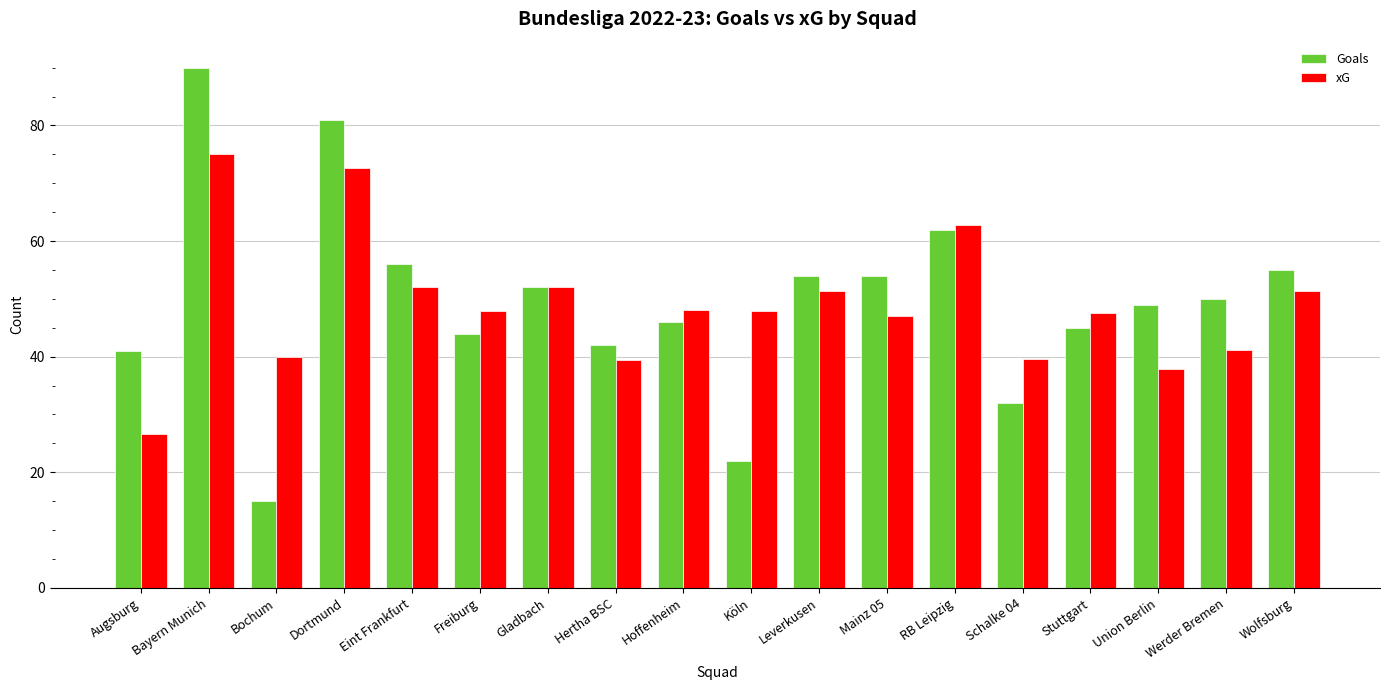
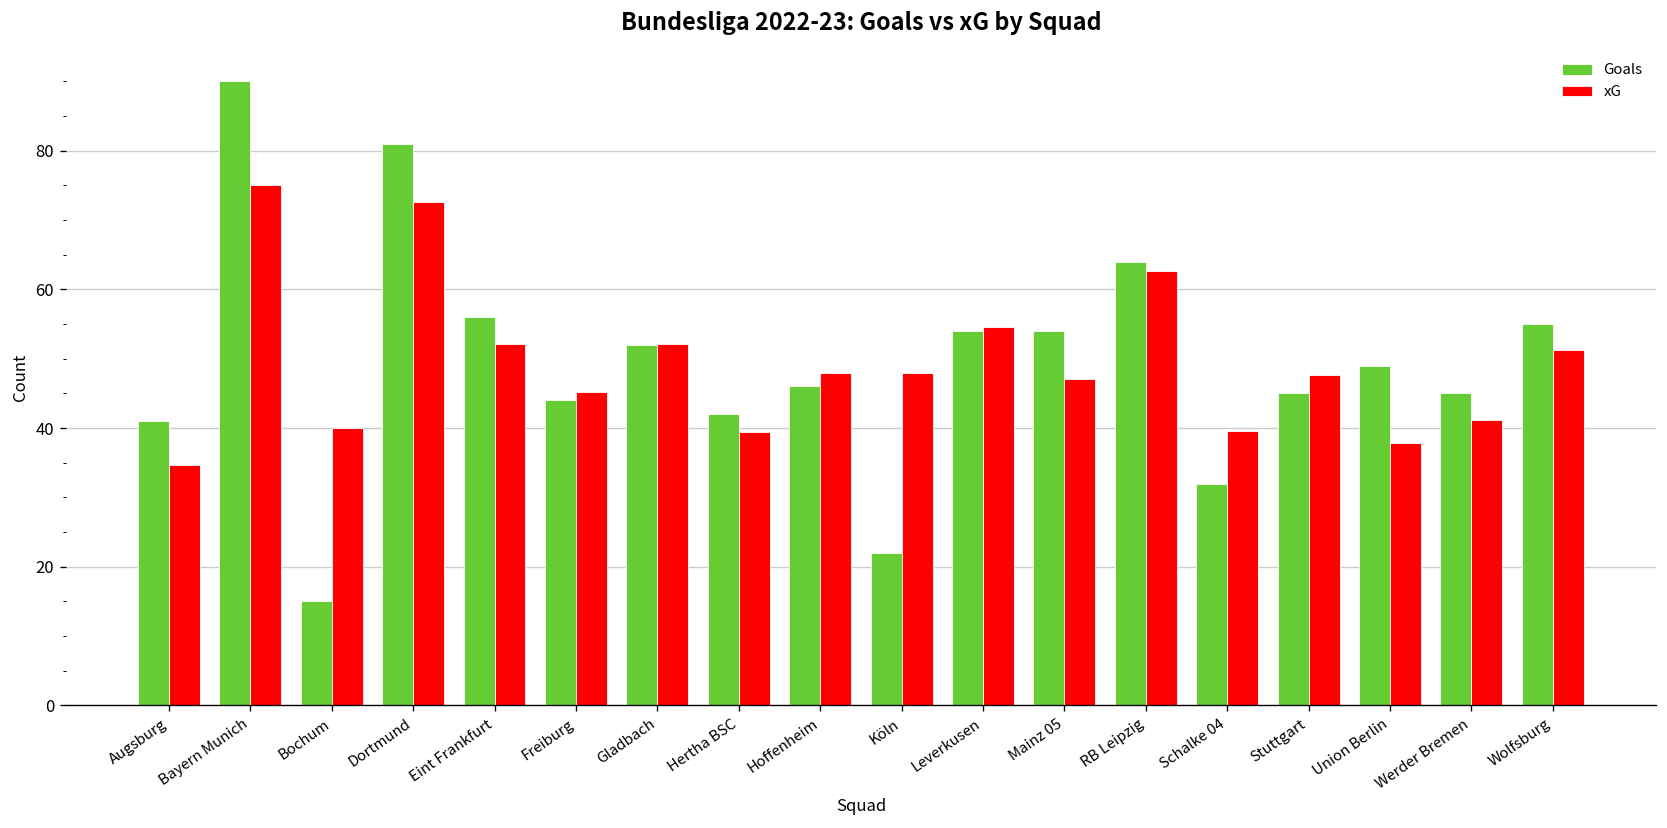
  {
    "Goals": {
      "Augsburg": 41,
      "Bayern Munich": 90,
      "Bochum": 15,
      "Dortmund": 81,
      "Eint Frankfurt": 56,
      "Freiburg": 44,
      "Gladbach": 52,
      "Hertha BSC": 42,
      "Hoffenheim": 46,
      "Köln": 22,
      "Leverkusen": 54,
      "Mainz 05": 54,
-     "RB Leipzig": 62,
+     "RB Leipzig": 64,
      "Schalke 04": 32,
      "Stuttgart": 45,
      "Union Berlin": 49,
-     "Werder Bremen": 50,
+     "Werder Bremen": 45,
      "Wolfsburg": 55
    },
    "xG": {
-     "Augsburg": 27,
+     "Augsburg": 35,
      "Bayern Munich": 75,
      "Bochum": 40,
      "Dortmund": 73,
      "Eint Frankfurt": 52,
-     "Freiburg": 48,
+     "Freiburg": 45,
      "Gladbach": 52,
      "Hertha BSC": 39,
      "Hoffenheim": 48,
      "Köln": 48,
-     "Leverkusen": 51,
+     "Leverkusen": 55,
      "Mainz 05": 47,
      "RB Leipzig": 63,
      "Schalke 04": 40,
      "Stuttgart": 48,
      "Union Berlin": 38,
      "Werder Bremen": 41,
      "Wolfsburg": 51
    }
  }
